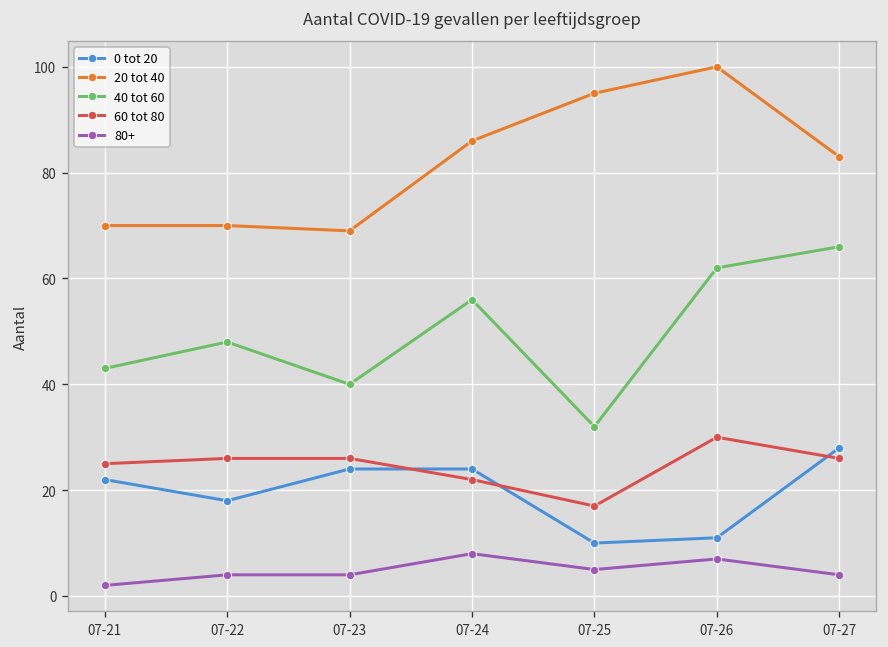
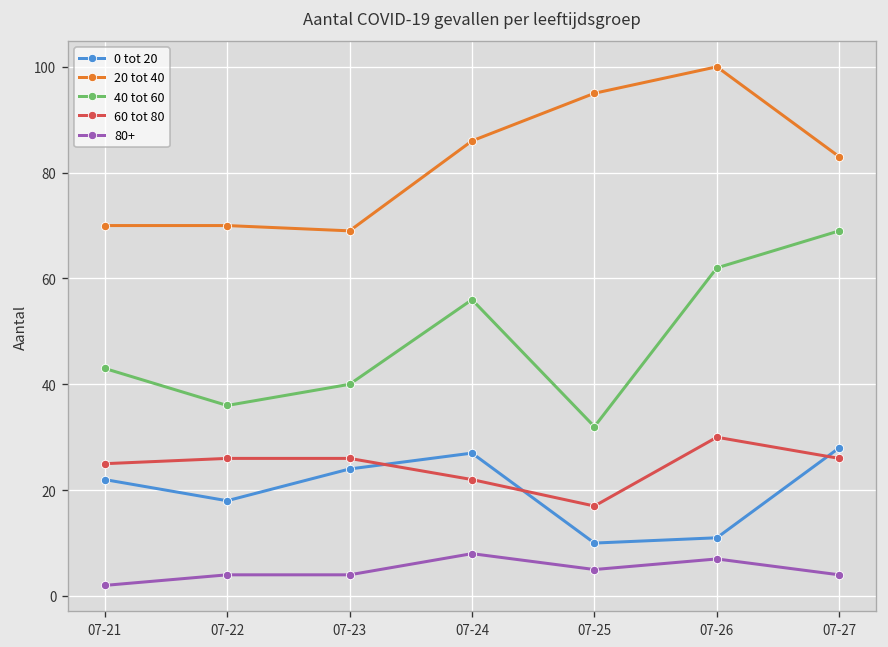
  {
    "0 tot 20": {
      "07-21": 22,
      "07-22": 18,
      "07-23": 24,
-     "07-24": 24,
+     "07-24": 27,
      "07-25": 10,
      "07-26": 11,
      "07-27": 28
    },
    "20 tot 40": {
      "07-21": 70,
      "07-22": 70,
      "07-23": 69,
      "07-24": 86,
      "07-25": 95,
      "07-26": 100,
      "07-27": 83
    },
    "40 tot 60": {
      "07-21": 43,
-     "07-22": 48,
+     "07-22": 36,
      "07-23": 40,
      "07-24": 56,
      "07-25": 32,
      "07-26": 62,
-     "07-27": 66
+     "07-27": 69
    },
    "60 tot 80": {
      "07-21": 25,
      "07-22": 26,
      "07-23": 26,
      "07-24": 22,
      "07-25": 17,
      "07-26": 30,
      "07-27": 26
    },
    "80+": {
      "07-21": 2,
      "07-22": 4,
      "07-23": 4,
      "07-24": 8,
      "07-25": 5,
      "07-26": 7,
      "07-27": 4
    }
  }
